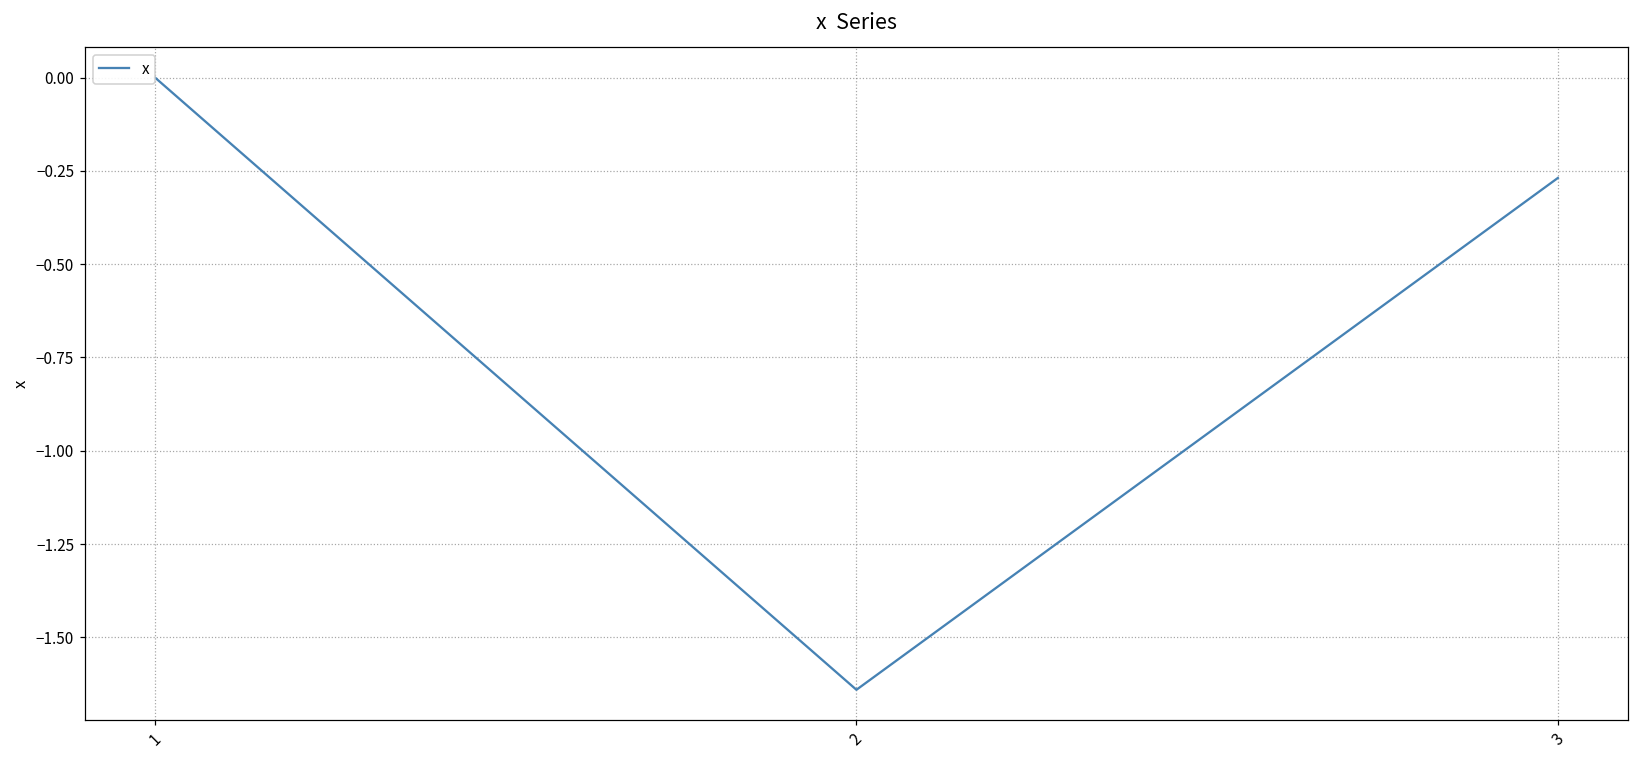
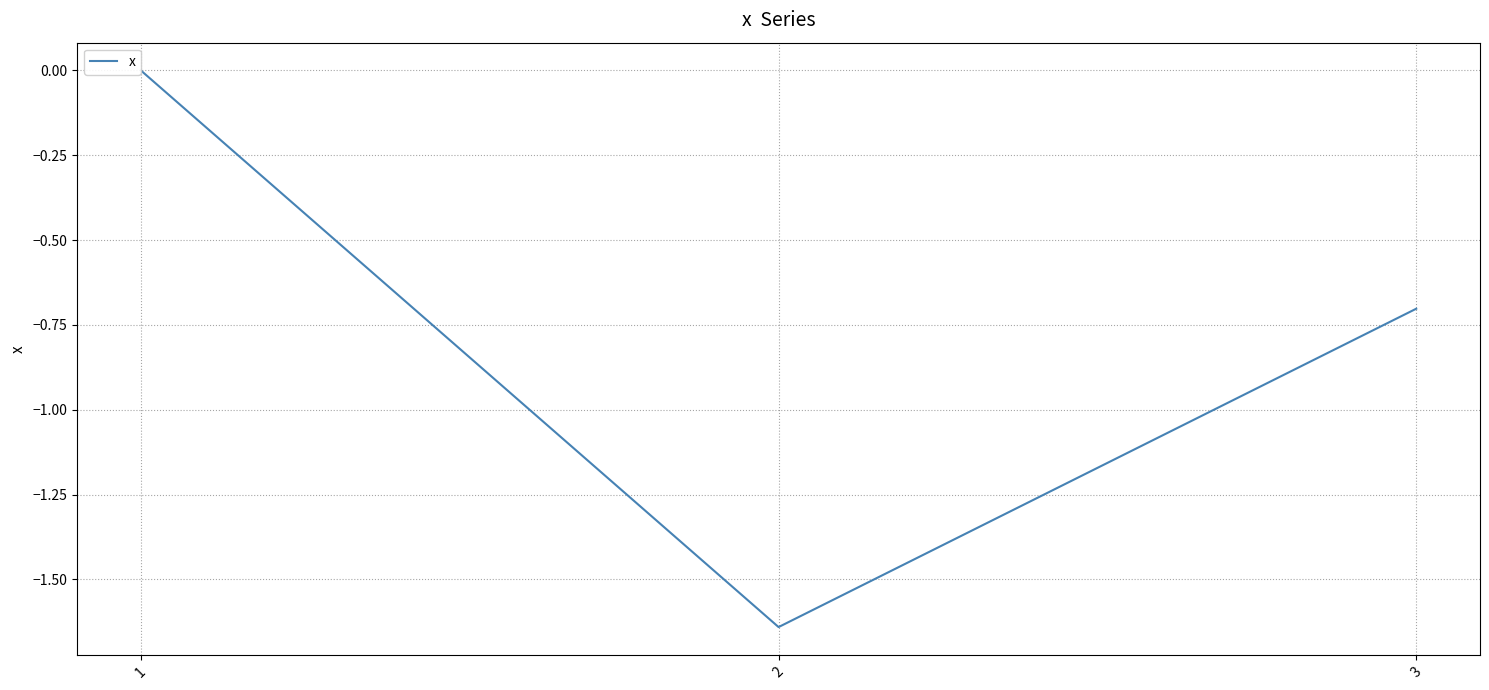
  {
    "2": -1.64,
-   "3": -0.27
+   "3": -0.70
  }
